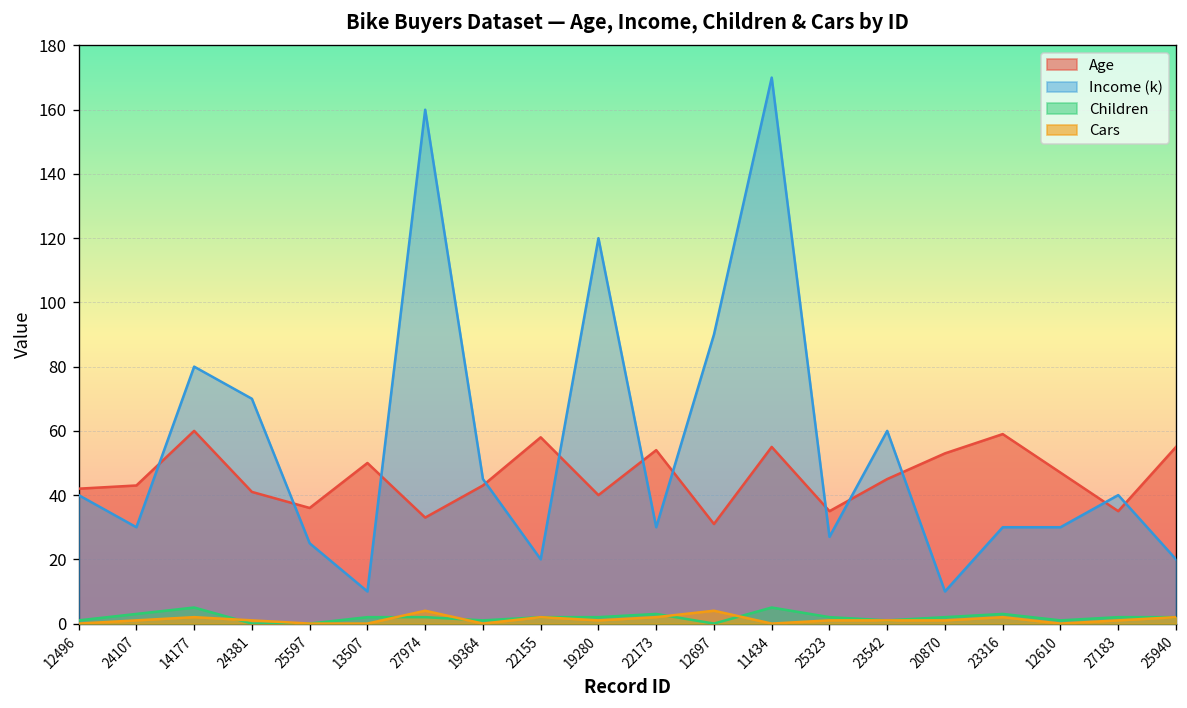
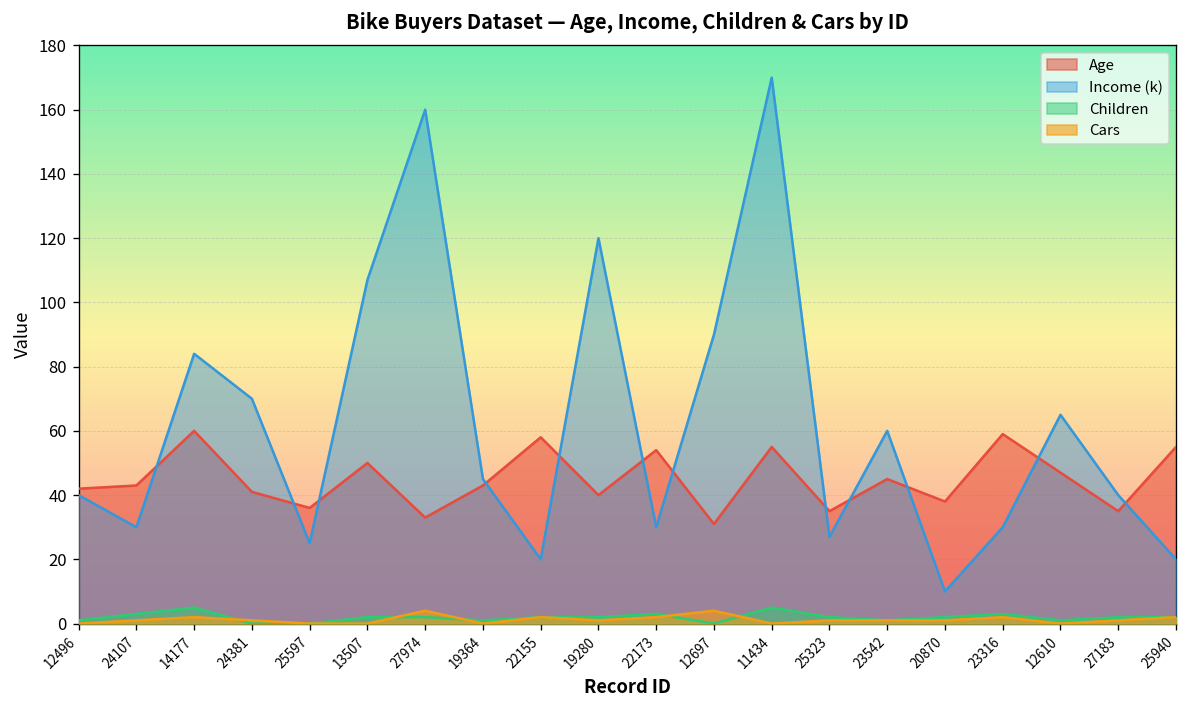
  {
    "Age": {
      "12496": 42,
      "24107": 43,
      "14177": 60,
      "24381": 41,
      "25597": 36,
      "13507": 50,
      "27974": 33,
      "19364": 43,
      "22155": 58,
      "19280": 40,
      "22173": 54,
      "12697": 31,
      "11434": 55,
      "25323": 35,
      "23542": 45,
-     "20870": 53,
+     "20870": 38,
      "23316": 59,
      "12610": 47,
      "27183": 35,
      "25940": 55
    },
    "Income (k)": {
      "12496": 40,
      "24107": 30,
-     "14177": 80,
+     "14177": 84,
      "24381": 70,
      "25597": 25,
-     "13507": 10,
+     "13507": 107,
      "27974": 160,
      "19364": 45,
      "22155": 20,
      "19280": 120,
      "22173": 30,
      "12697": 90,
      "11434": 170,
      "25323": 27,
      "23542": 60,
      "20870": 10,
      "23316": 30,
-     "12610": 30,
+     "12610": 65,
      "27183": 40,
      "25940": 20
    },
    "Children": {
      "12496": 1,
      "24107": 3,
      "14177": 5,
      "24381": 0,
      "13507": 2,
      "27974": 2,
      "19364": 1,
      "19280": 2,
      "22173": 3,
      "12697": 0,
      "11434": 5,
      "25323": 2,
      "20870": 2,
      "23316": 3,
      "12610": 1,
      "27183": 2
    },
    "Cars": {
      "12496": 0,
      "24107": 1,
      "14177": 2,
      "24381": 1,
      "13507": 0,
      "27974": 4,
      "19364": 0,
      "19280": 1,
      "22173": 2,
      "12697": 4,
      "11434": 0,
      "25323": 1,
      "20870": 1,
      "23316": 2,
      "12610": 0,
      "27183": 1
    }
  }
